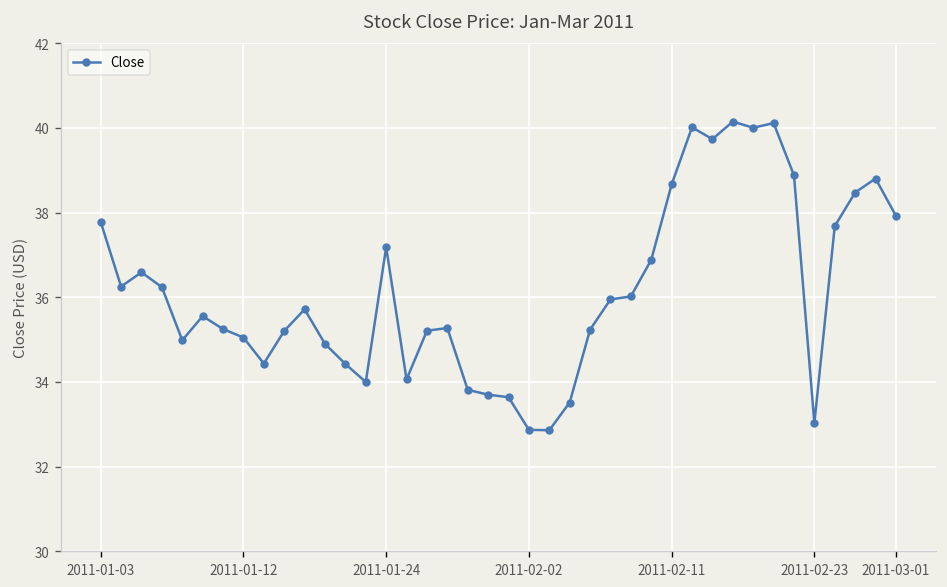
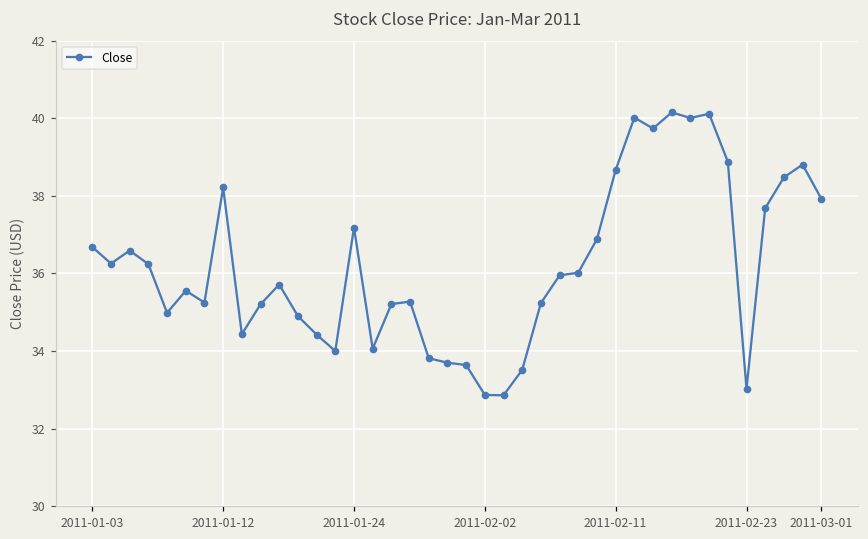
  {
-   "2011-01-03": 37.8,
-   "2011-01-12": 35.0,
+   "2011-01-03": 36.7,
+   "2011-01-12": 38.2,
    "2011-01-24": 37.2,
    "2011-02-02": 32.9,
    "2011-02-11": 38.7,
    "2011-02-23": 33.0,
    "2011-03-01": 37.9
  }
